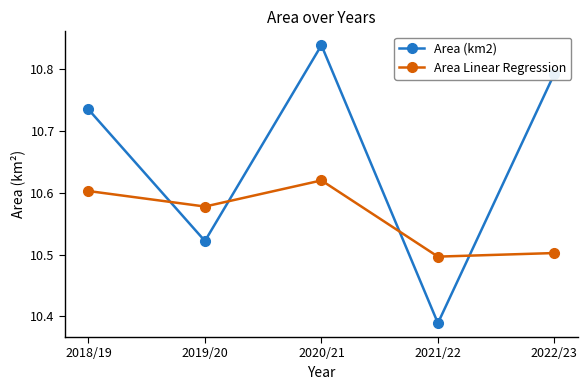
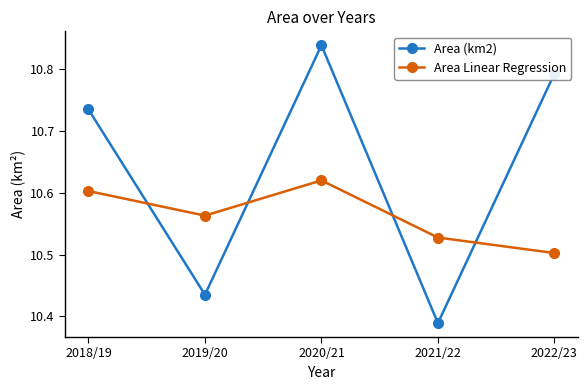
  {
    "Area (km2)": {
      "2018/19": 10.74,
-     "2019/20": 10.52,
+     "2019/20": 10.44,
      "2020/21": 10.84,
      "2021/22": 10.39
    },
    "Area Linear Regression": {
      "2018/19": 10.60,
-     "2019/20": 10.58,
+     "2019/20": 10.56,
      "2020/21": 10.62,
-     "2021/22": 10.50,
+     "2021/22": 10.53,
      "2022/23": 10.50
    }
  }
